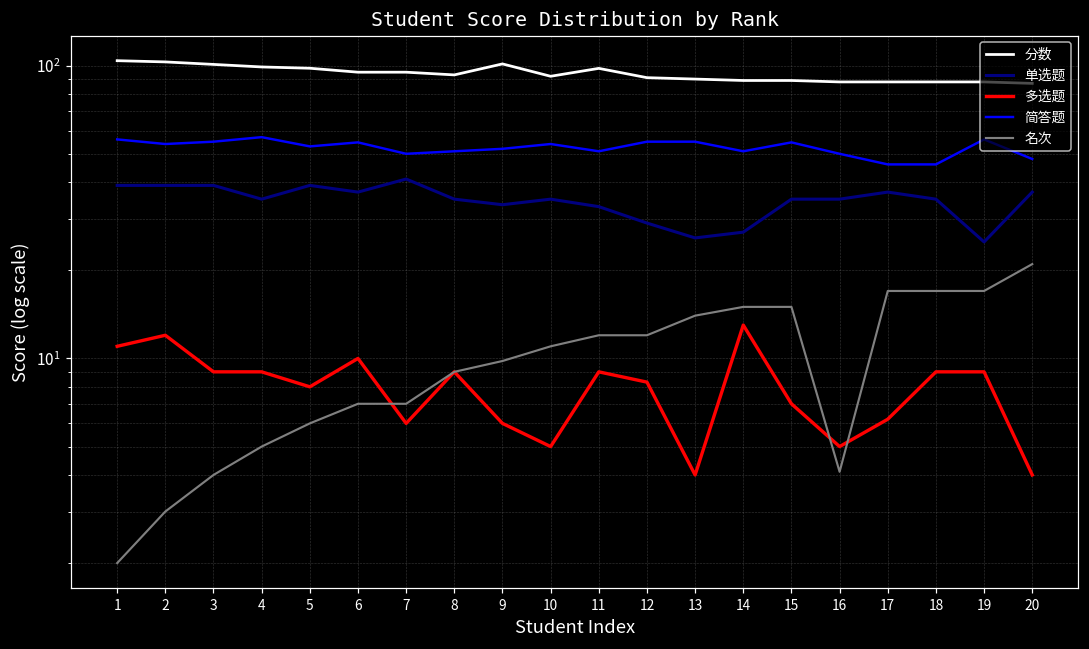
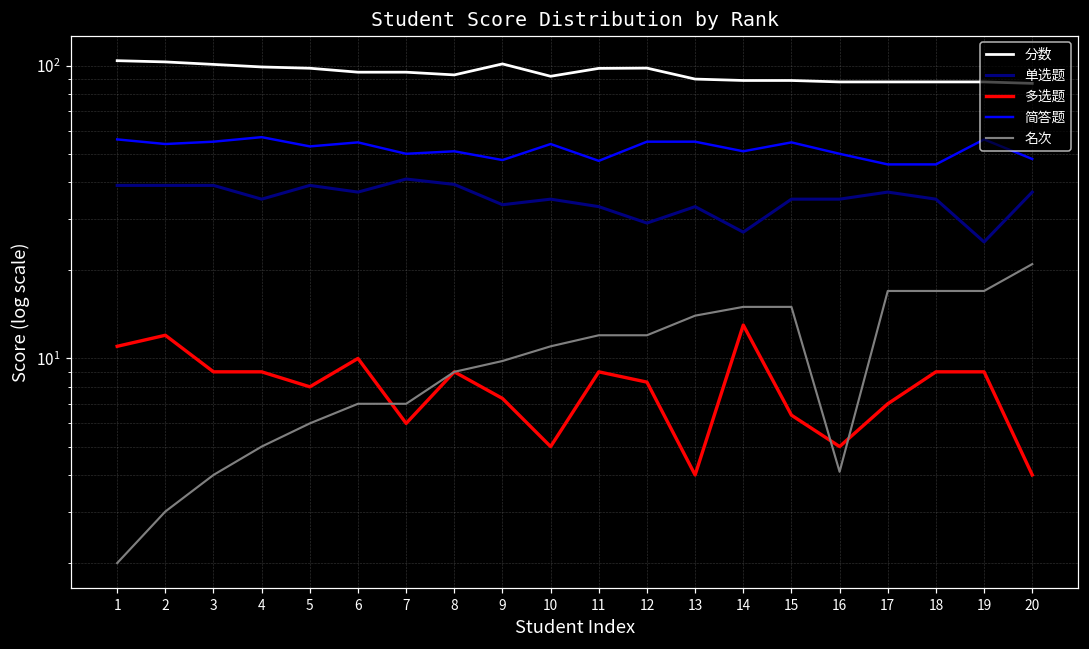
  {
    "分数": {
      "1": 104,
      "2": 103,
      "3": 101,
      "4": 99,
      "5": 98,
      "6": 95,
      "7": 95,
      "8": 93,
      "9": 101,
      "10": 92,
      "11": 98,
-     "12": 91,
+     "12": 98,
      "13": 90,
      "14": 89,
      "15": 89,
      "16": 88,
      "17": 88,
      "18": 88
    },
    "单选题": {
      "1": 39,
      "2": 39,
      "3": 39,
      "4": 35,
      "5": 39,
      "6": 37,
      "7": 41,
-     "8": 35,
+     "8": 39,
      "9": 34,
      "10": 35,
      "11": 33,
      "12": 29,
-     "13": 26,
+     "13": 33,
      "14": 27,
      "15": 35,
      "16": 35,
      "17": 37,
      "18": 35,
      "19": 25,
      "20": 37
    },
    "多选题": {
      "1": 11.0,
      "2": 12,
      "3": 9.0,
      "4": 9.0,
      "5": 8.0,
      "6": 10.0,
      "7": 6.0,
-     "9": 6.0,
+     "9": 7.3,
      "10": 5.0,
      "11": 9.0,
      "12": 8.3,
      "13": 4.0,
      "14": 13,
-     "15": 7.0,
+     "15": 6.4,
      "16": 5.0,
-     "17": 6.2,
+     "17": 7.0,
      "18": 9.0,
      "19": 9.0,
      "20": 4.0
    },
    "简答题": {
      "1": 56,
      "2": 54,
      "3": 55,
      "4": 57,
      "5": 53,
      "6": 55,
      "7": 50,
      "8": 51,
-     "9": 52,
+     "9": 48,
      "10": 54,
-     "11": 51,
+     "11": 47,
      "12": 55,
      "13": 55,
      "14": 51,
      "15": 55,
      "16": 50,
      "17": 46,
      "18": 46,
      "20": 48
    },
    "名次": {
      "1": 2.0,
      "2": 3.0,
      "3": 4.0,
      "4": 5.0,
      "5": 6.0,
      "6": 7.0,
      "7": 7.0,
      "9": 9.8,
      "10": 11.0,
      "11": 12,
      "12": 12,
      "13": 14,
      "14": 15,
      "15": 15,
      "16": 4.1,
      "17": 17,
      "18": 17,
      "19": 17,
      "20": 21
    }
  }
